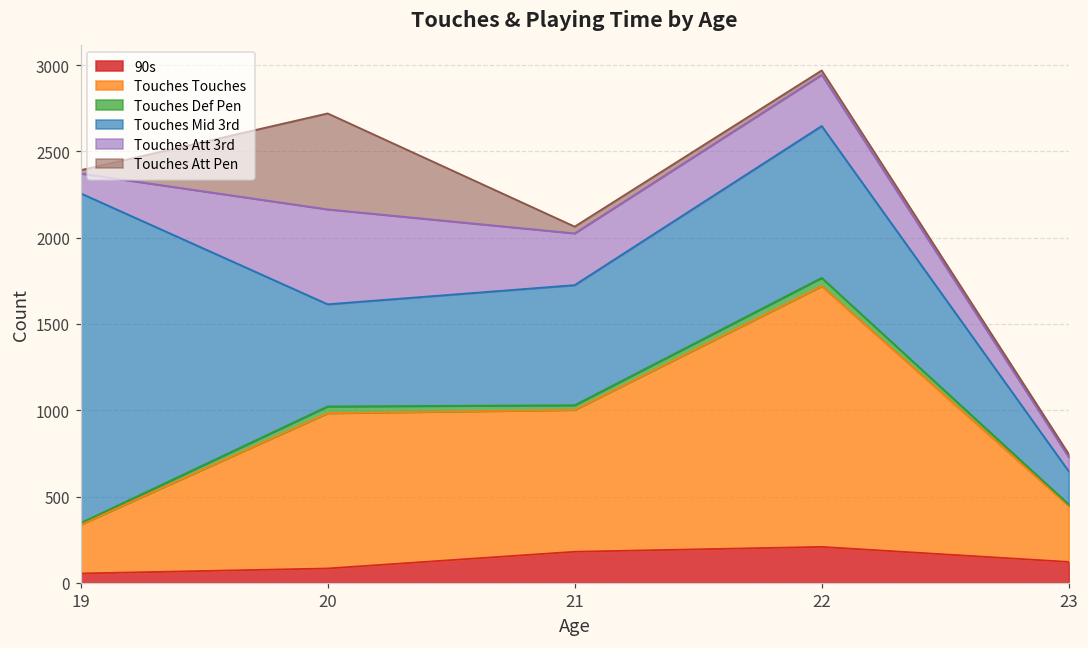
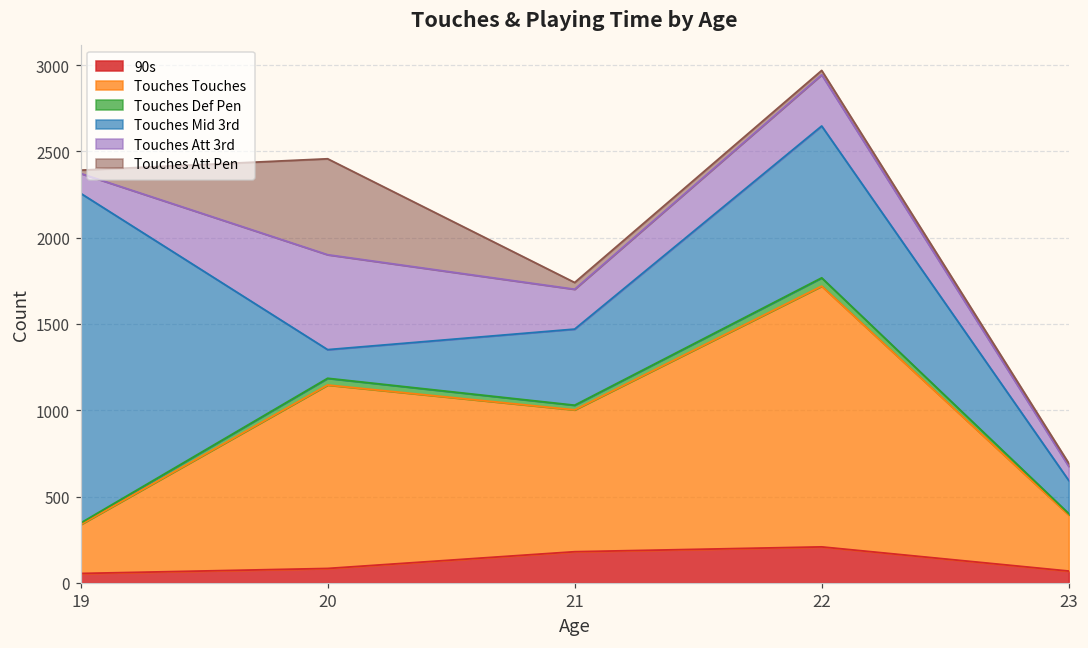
  {
    "90s": {
      "19": 50,
      "20": 80,
      "21": 180,
      "22": 210,
-     "23": 120
+     "23": 70
    },
    "Touches Touches": {
-     "20": 900,
+     "20": 1060,
      "21": 820,
      "22": 1510
    },
    "Touches Def Pen": {
      "20": 40,
      "21": 30,
      "22": 50
    },
    "Touches Mid 3rd": {
      "19": 1910,
-     "20": 590,
-     "21": 700,
+     "20": 170,
+     "21": 440,
      "22": 880,
      "23": 190
    },
    "Touches Att 3rd": {
      "19": 120,
      "20": 550,
-     "21": 300,
+     "21": 230,
      "22": 300,
      "23": 80
    },
    "Touches Att Pen": {
      "19": 20,
      "20": 560,
      "21": 40,
      "22": 30,
      "23": 20
    }
  }
